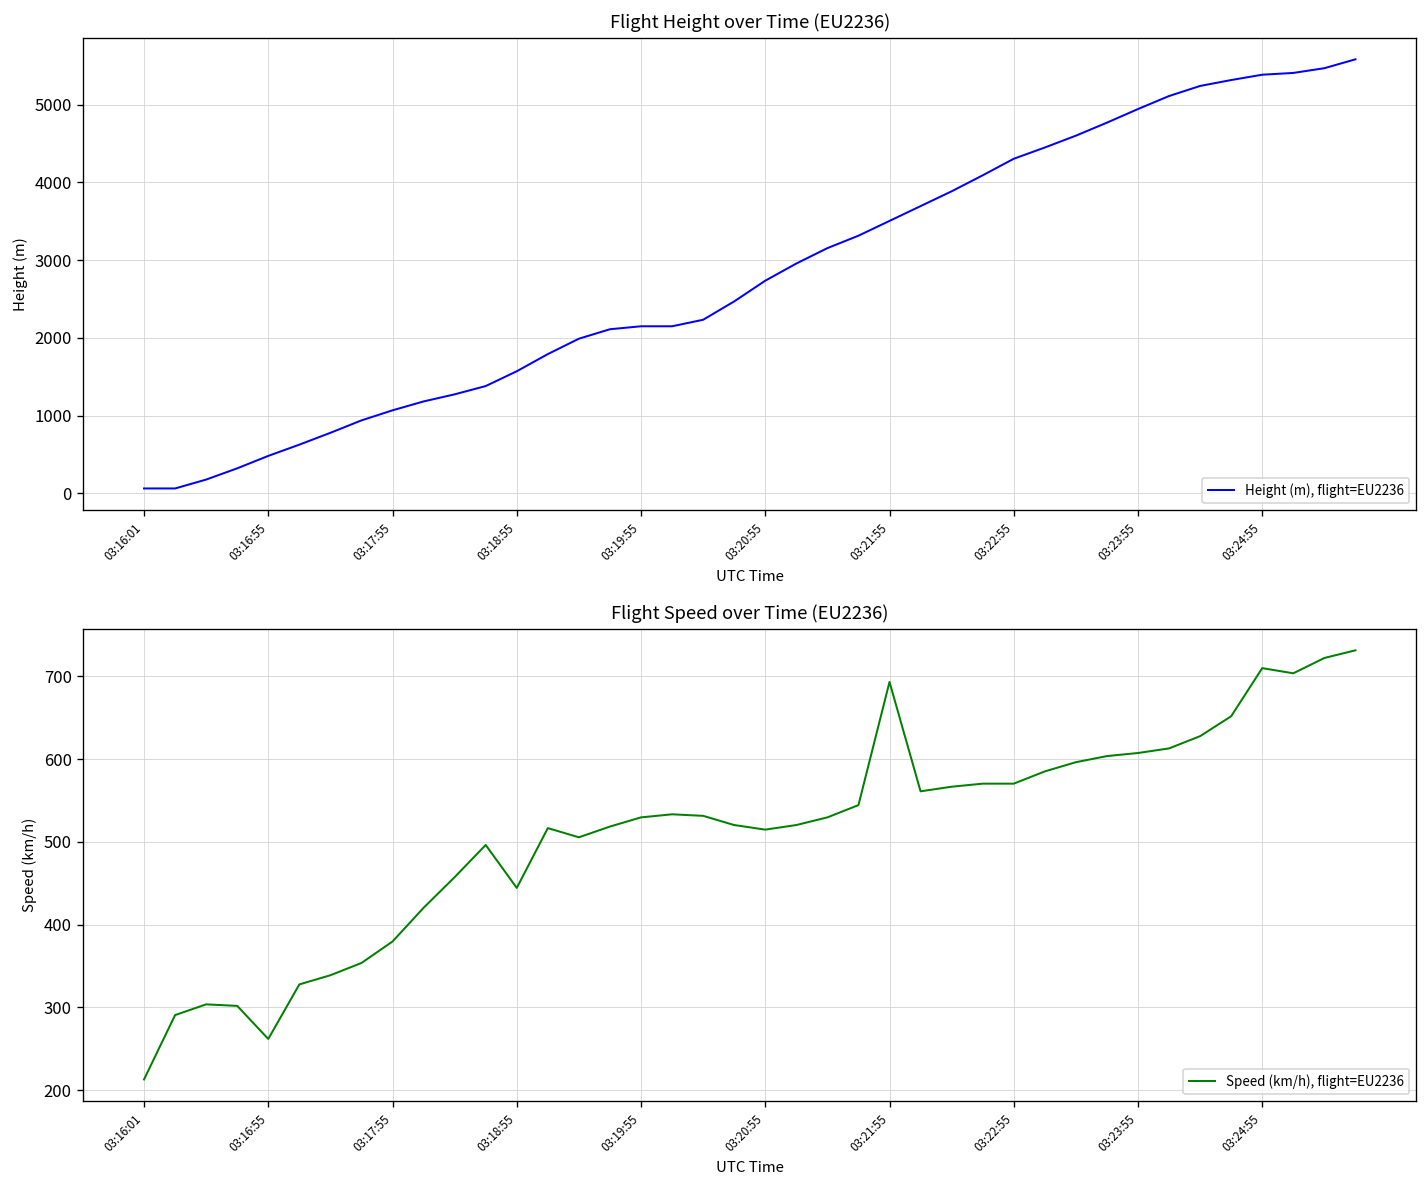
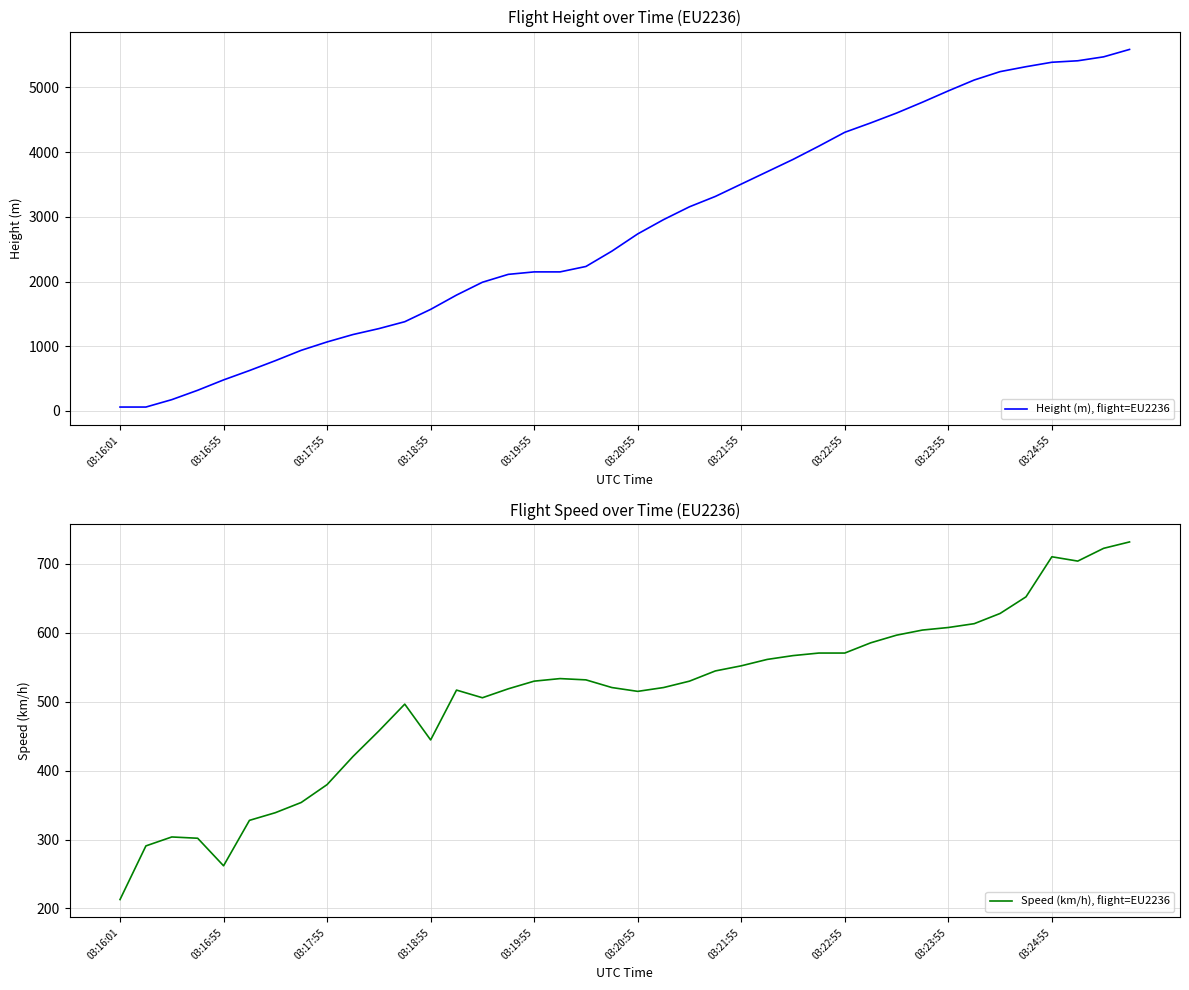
  {
    "Flight Height over Time (EU2236)": {
      "03:16:01": 100,
      "03:16:55": 500,
      "03:17:55": 1100,
      "03:18:55": 1600,
      "03:19:55": 2100,
      "03:20:55": 2700,
      "03:21:55": 3500,
      "03:22:55": 4300,
      "03:23:55": 4900,
      "03:24:55": 5400
    },
    "Flight Speed over Time (EU2236)": {
      "03:16:01": 210,
      "03:16:55": 260,
      "03:17:55": 380,
      "03:18:55": 440,
      "03:19:55": 530,
      "03:20:55": 510,
-     "03:21:55": 690,
+     "03:21:55": 550,
      "03:22:55": 570,
      "03:23:55": 610,
      "03:24:55": 710
    }
  }
